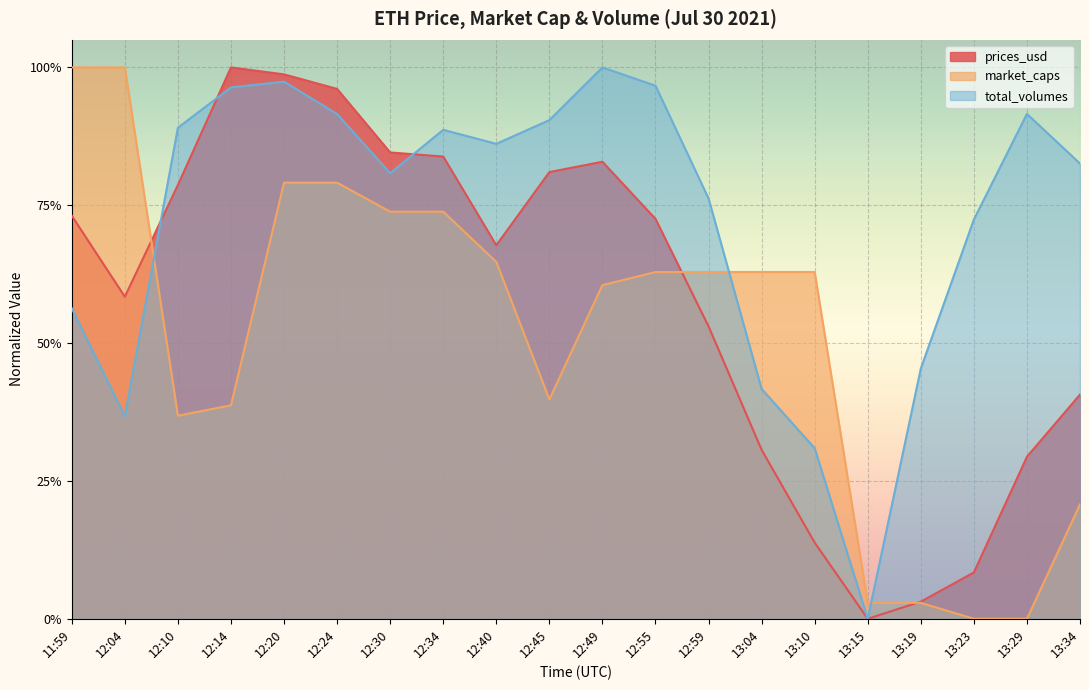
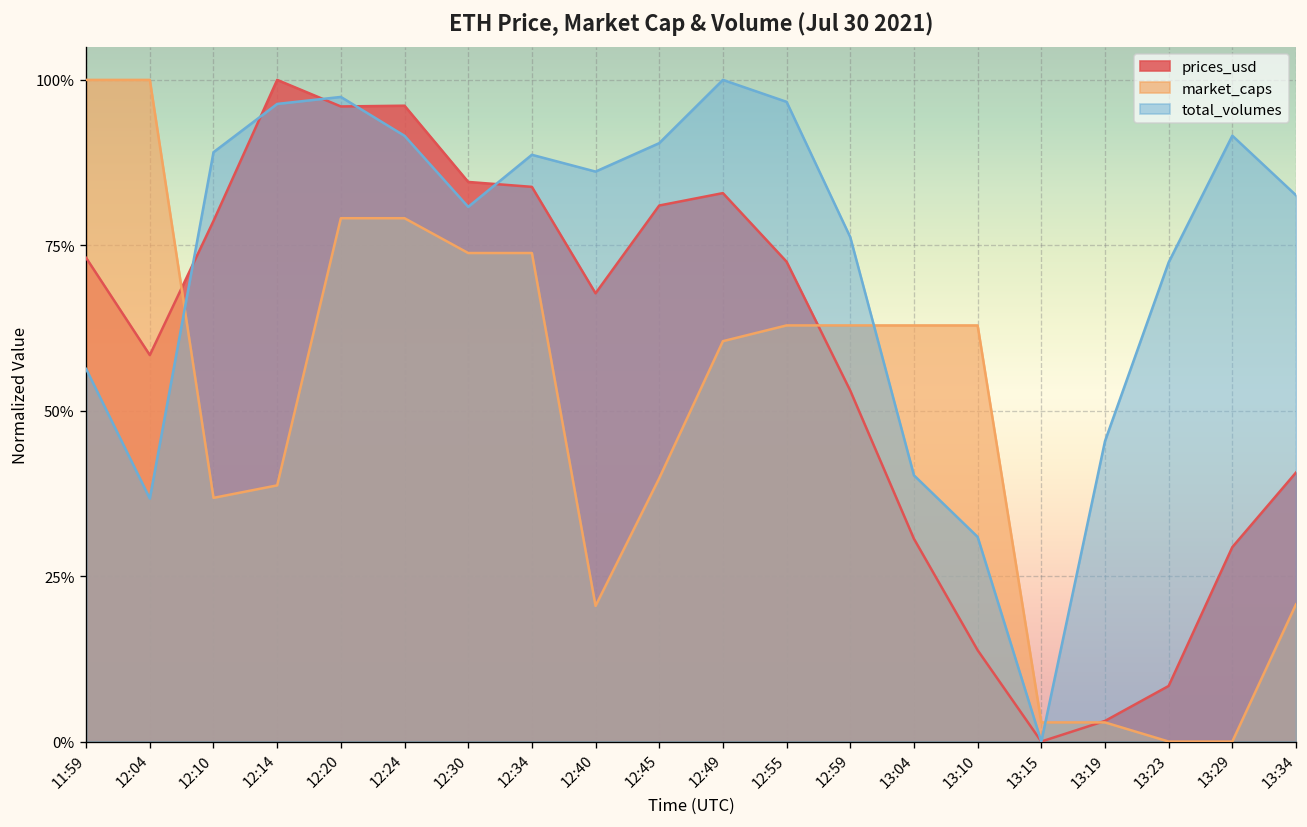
  {
    "prices_usd": {
      "11:59": "73%",
      "12:04": "58%",
      "12:10": "79%",
      "12:14": "100%",
-     "12:20": "99%",
+     "12:20": "96%",
      "12:24": "96%",
      "12:30": "85%",
      "12:34": "84%",
      "12:40": "68%",
      "12:45": "81%",
      "12:49": "83%",
      "12:55": "73%",
      "12:59": "53%",
      "13:04": "31%",
      "13:10": "14%",
      "13:23": "8%",
      "13:29": "29%",
      "13:34": "41%"
    },
    "market_caps": {
      "11:59": "100%",
      "12:04": "100%",
      "12:10": "37%",
      "12:14": "39%",
      "12:20": "79%",
      "12:24": "79%",
      "12:30": "74%",
      "12:34": "74%",
-     "12:40": "65%",
+     "12:40": "20%",
      "12:45": "40%",
      "12:49": "61%",
      "12:55": "63%",
      "12:59": "63%",
      "13:04": "63%",
      "13:10": "63%",
      "13:15": "3%",
      "13:23": "0%",
      "13:29": "0%",
      "13:34": "21%"
    },
    "total_volumes": {
      "11:59": "56%",
      "12:04": "37%",
      "12:10": "89%",
      "12:14": "96%",
      "12:20": "97%",
      "12:24": "92%",
      "12:30": "81%",
      "12:34": "89%",
      "12:40": "86%",
      "12:45": "90%",
      "12:49": "100%",
      "12:55": "97%",
      "12:59": "76%",
-     "13:04": "42%",
+     "13:04": "40%",
      "13:10": "31%",
      "13:19": "45%",
      "13:23": "72%",
      "13:29": "92%",
      "13:34": "83%"
    }
  }
